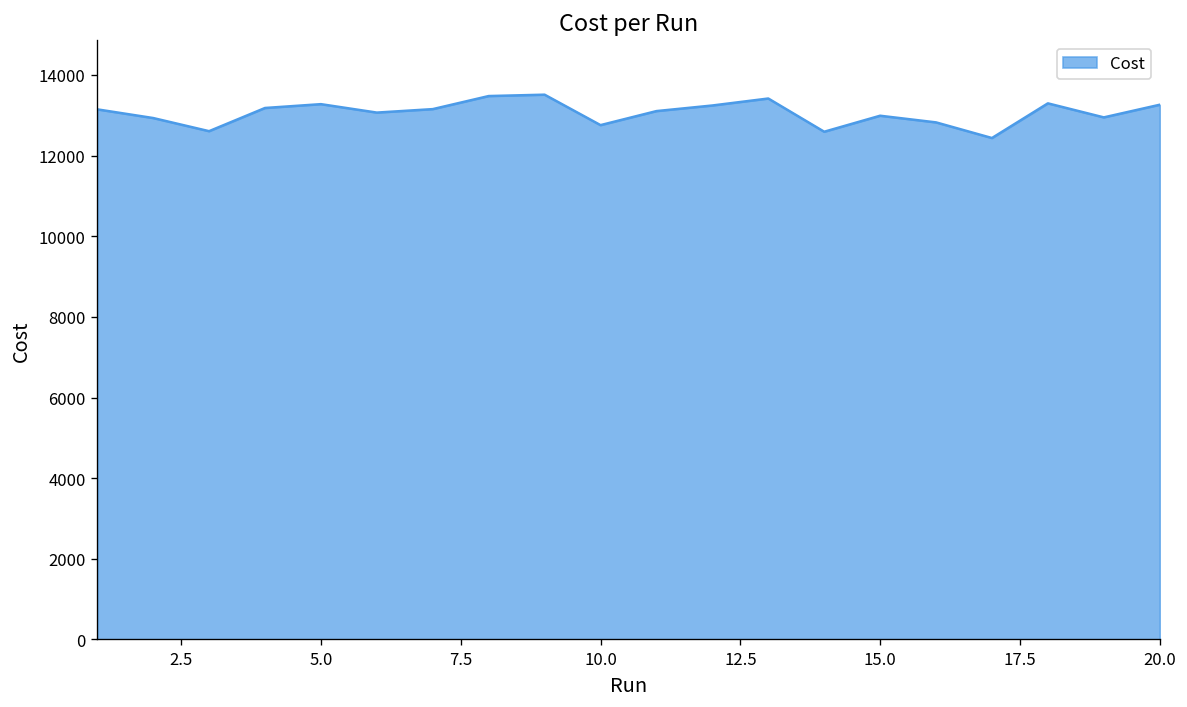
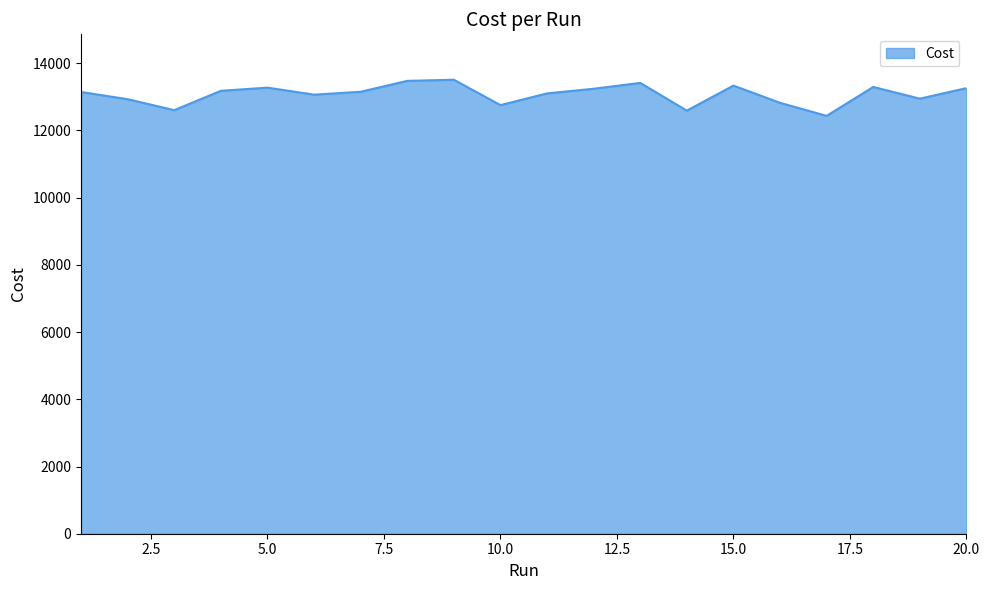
  {
    "5.0": 13300,
    "10.0": 12800,
-   "15.0": 13000,
+   "15.0": 13300,
    "20.0": 13300
  }
